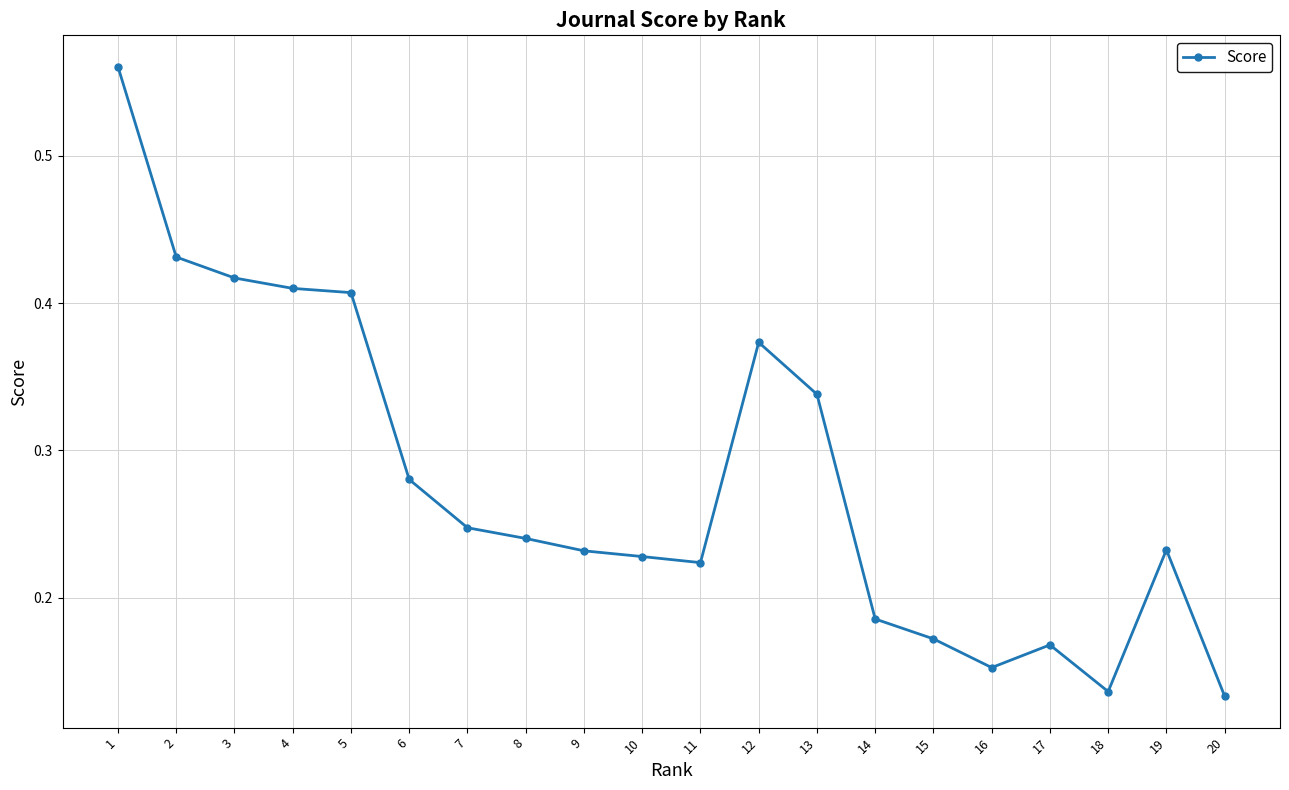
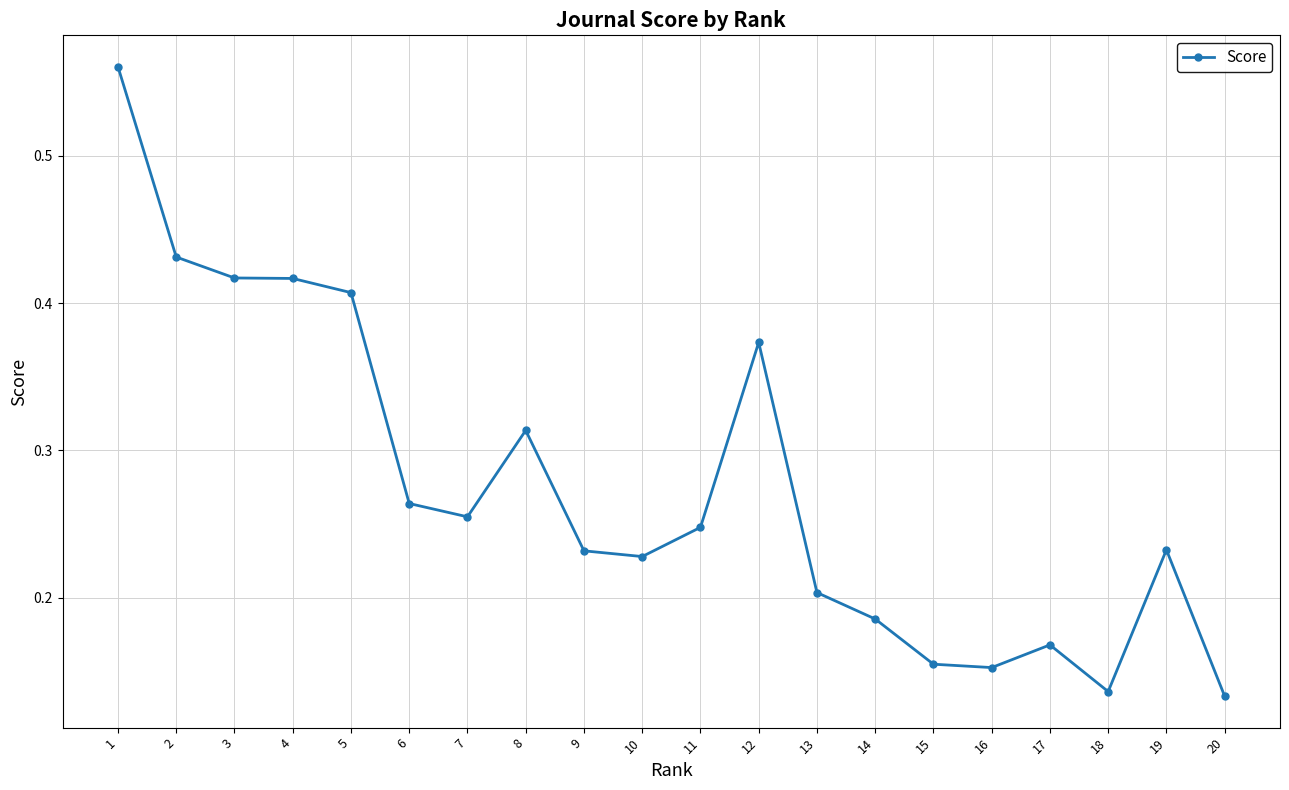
  {
    "1": 0.560,
    "2": 0.431,
    "3": 0.417,
-   "4": 0.410,
+   "4": 0.417,
    "5": 0.407,
-   "6": 0.280,
-   "7": 0.248,
-   "8": 0.240,
+   "6": 0.264,
+   "7": 0.255,
+   "8": 0.314,
    "9": 0.232,
    "10": 0.228,
-   "11": 0.224,
+   "11": 0.248,
    "12": 0.373,
-   "13": 0.338,
+   "13": 0.204,
    "14": 0.186,
-   "15": 0.172,
+   "15": 0.155,
    "16": 0.153,
    "17": 0.168,
    "18": 0.136,
    "19": 0.233,
    "20": 0.133
  }
